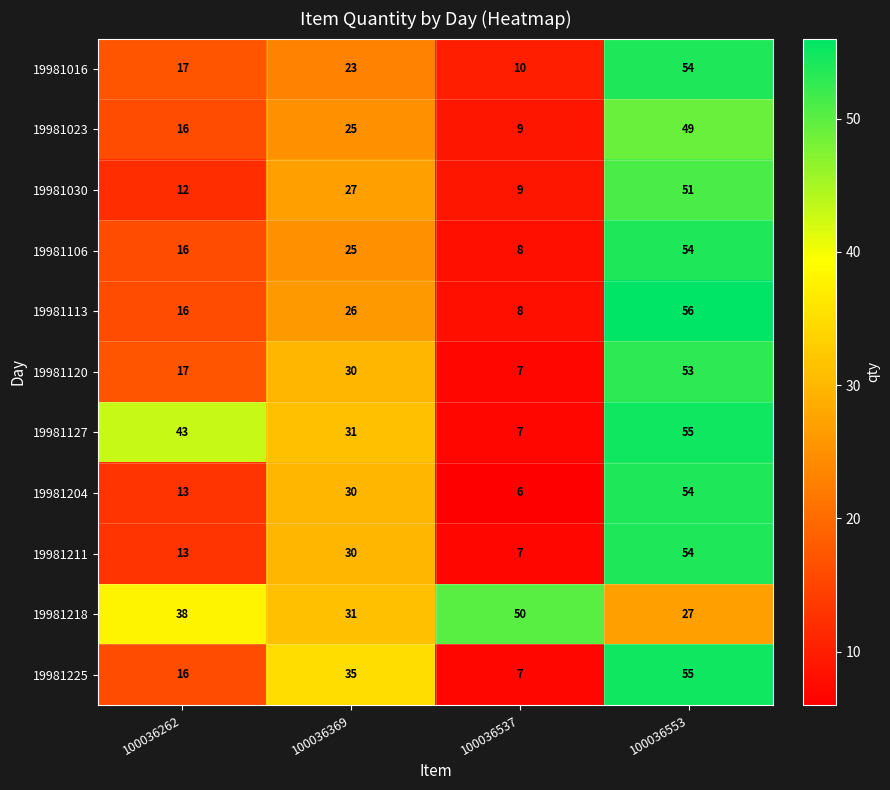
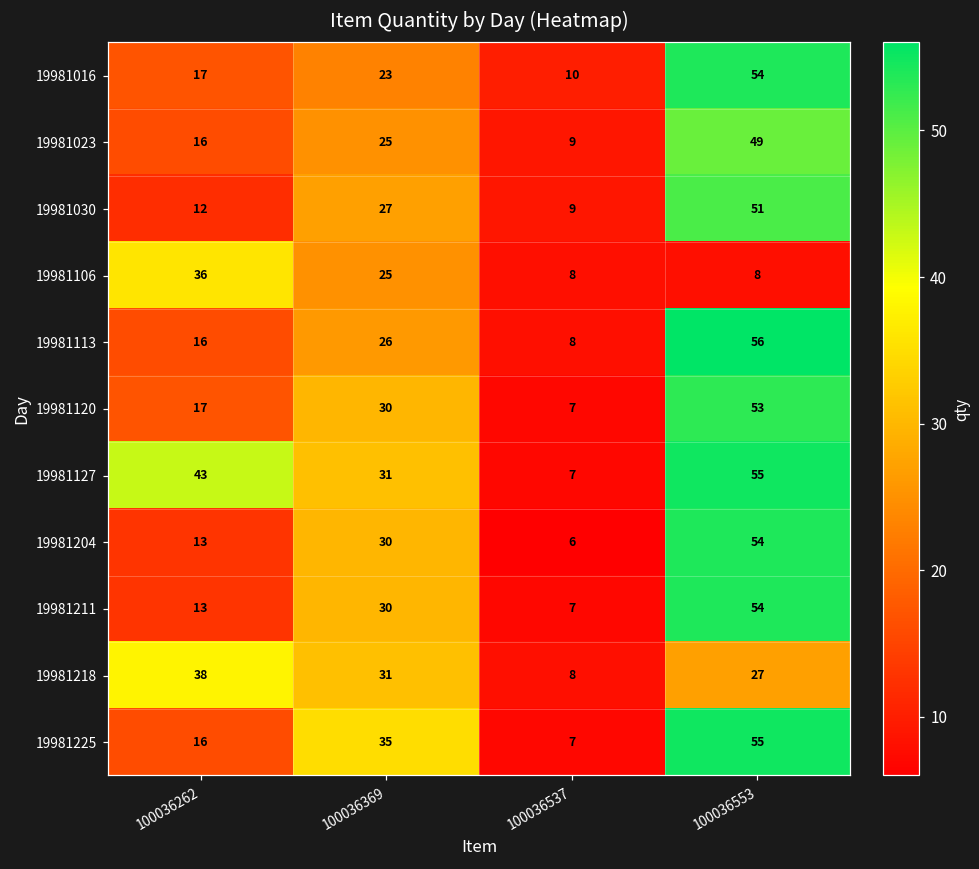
  {
    "19981016": {
      "100036262": 17,
      "100036369": 23,
      "100036537": 10,
      "100036553": 54
    },
    "19981023": {
      "100036262": 16,
      "100036369": 25,
      "100036537": 9,
      "100036553": 49
    },
    "19981030": {
      "100036262": 12,
      "100036369": 27,
      "100036537": 9,
      "100036553": 51
    },
    "19981106": {
-     "100036262": 16,
+     "100036262": 36,
      "100036369": 25,
      "100036537": 8,
-     "100036553": 54
+     "100036553": 8
    },
    "19981113": {
      "100036262": 16,
      "100036369": 26,
      "100036537": 8,
      "100036553": 56
    },
    "19981120": {
      "100036262": 17,
      "100036369": 30,
      "100036537": 7,
      "100036553": 53
    },
    "19981127": {
      "100036262": 43,
      "100036369": 31,
      "100036537": 7,
      "100036553": 55
    },
    "19981204": {
      "100036262": 13,
      "100036369": 30,
      "100036537": 6,
      "100036553": 54
    },
    "19981211": {
      "100036262": 13,
      "100036369": 30,
      "100036537": 7,
      "100036553": 54
    },
    "19981218": {
      "100036262": 38,
      "100036369": 31,
-     "100036537": 50,
+     "100036537": 8,
      "100036553": 27
    },
    "19981225": {
      "100036262": 16,
      "100036369": 35,
      "100036537": 7,
      "100036553": 55
    }
  }
